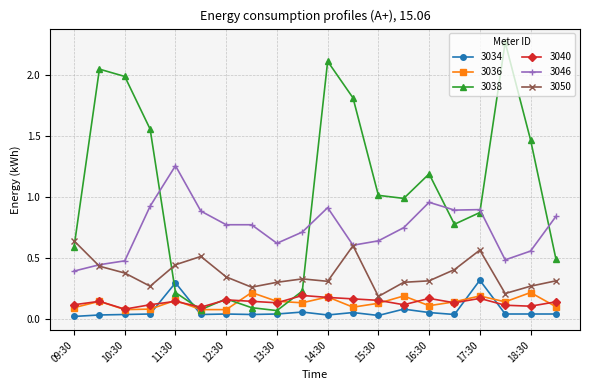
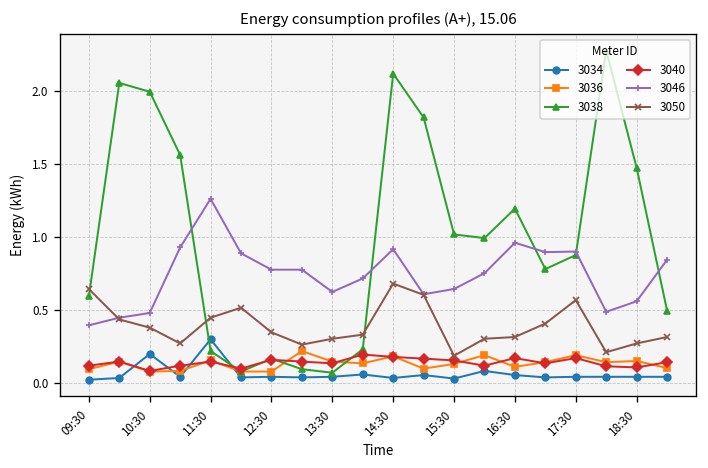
  {
    "3034": {
      "09:30": 0.02,
-     "10:30": 0.04,
+     "10:30": 0.20,
      "11:30": 0.30,
      "12:30": 0.04,
      "13:30": 0.04,
      "14:30": 0.04,
      "15:30": 0.03,
      "16:30": 0.06,
-     "17:30": 0.32,
+     "17:30": 0.04,
      "18:30": 0.04
    },
    "3036": {
      "09:30": 0.10,
      "12:30": 0.08,
      "15:30": 0.13,
      "16:30": 0.11,
-     "18:30": 0.22
+     "18:30": 0.15
    },
    "3038": {
      "09:30": 0.59,
      "10:30": 1.99,
      "11:30": 0.22,
      "13:30": 0.07,
      "14:30": 2.12,
      "15:30": 1.02,
      "16:30": 1.19,
      "17:30": 0.88,
      "18:30": 1.47
    },
    "3040": {
      "09:30": 0.12,
      "15:30": 0.16,
      "16:30": 0.17,
      "18:30": 0.11
    },
    "3046": {
      "09:30": 0.40,
      "10:30": 0.48,
      "11:30": 1.26,
      "12:30": 0.78,
      "13:30": 0.62,
      "14:30": 0.92,
      "15:30": 0.64,
      "16:30": 0.96,
      "17:30": 0.90,
      "18:30": 0.56
    },
    "3050": {
      "09:30": 0.64,
      "10:30": 0.38,
      "11:30": 0.45,
      "12:30": 0.35,
      "13:30": 0.30,
-     "14:30": 0.31,
+     "14:30": 0.68,
      "15:30": 0.19,
      "16:30": 0.32,
      "17:30": 0.57,
      "18:30": 0.27
    }
  }
